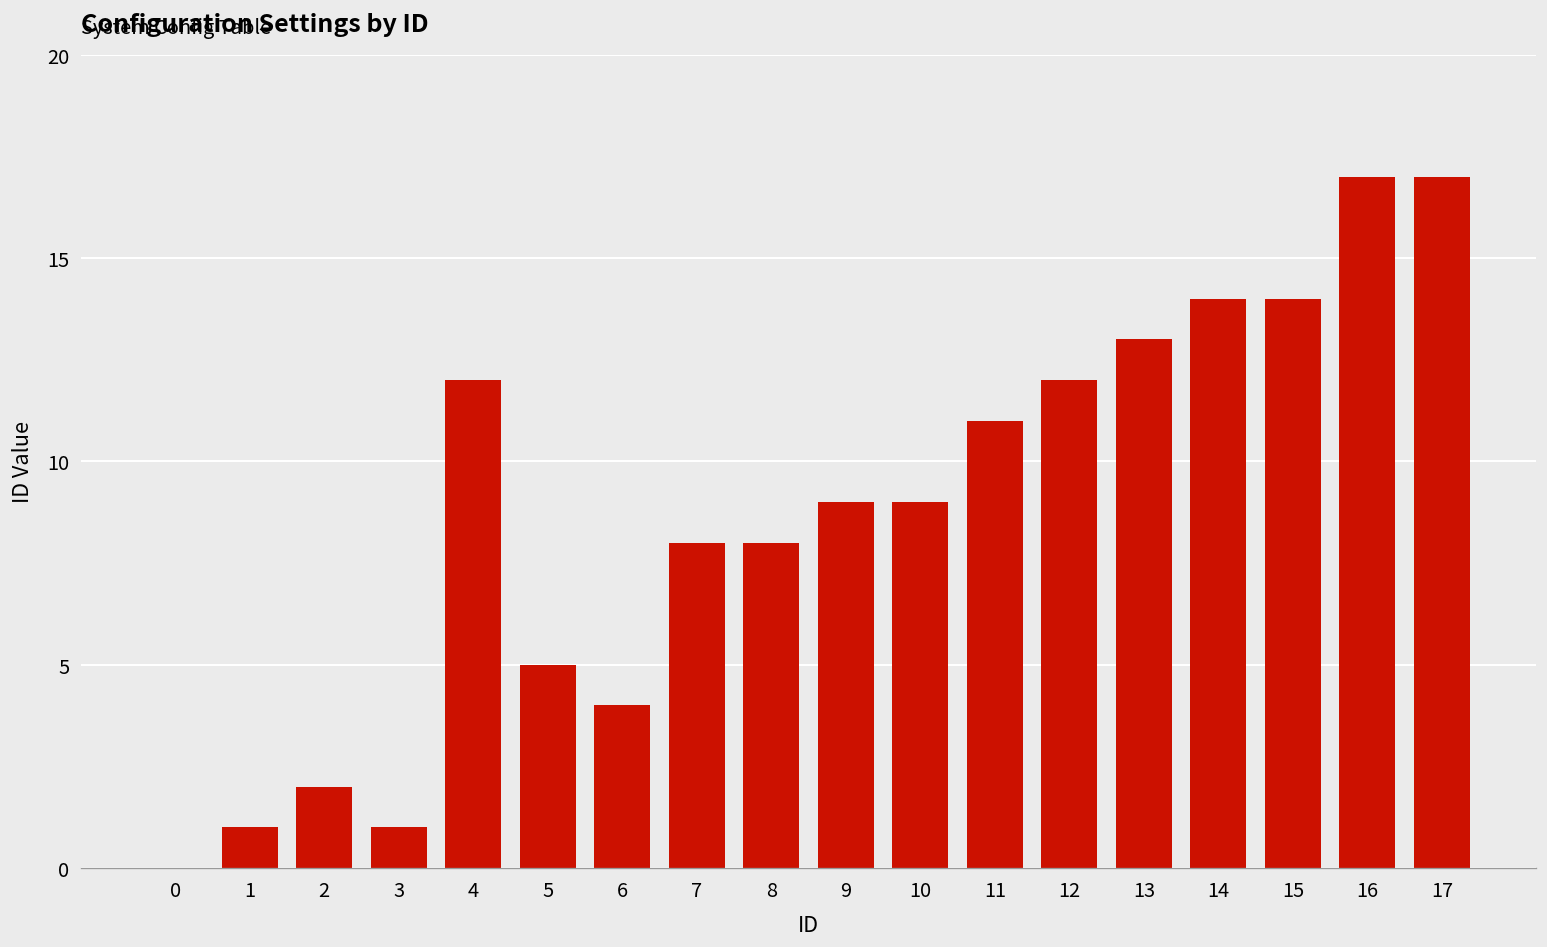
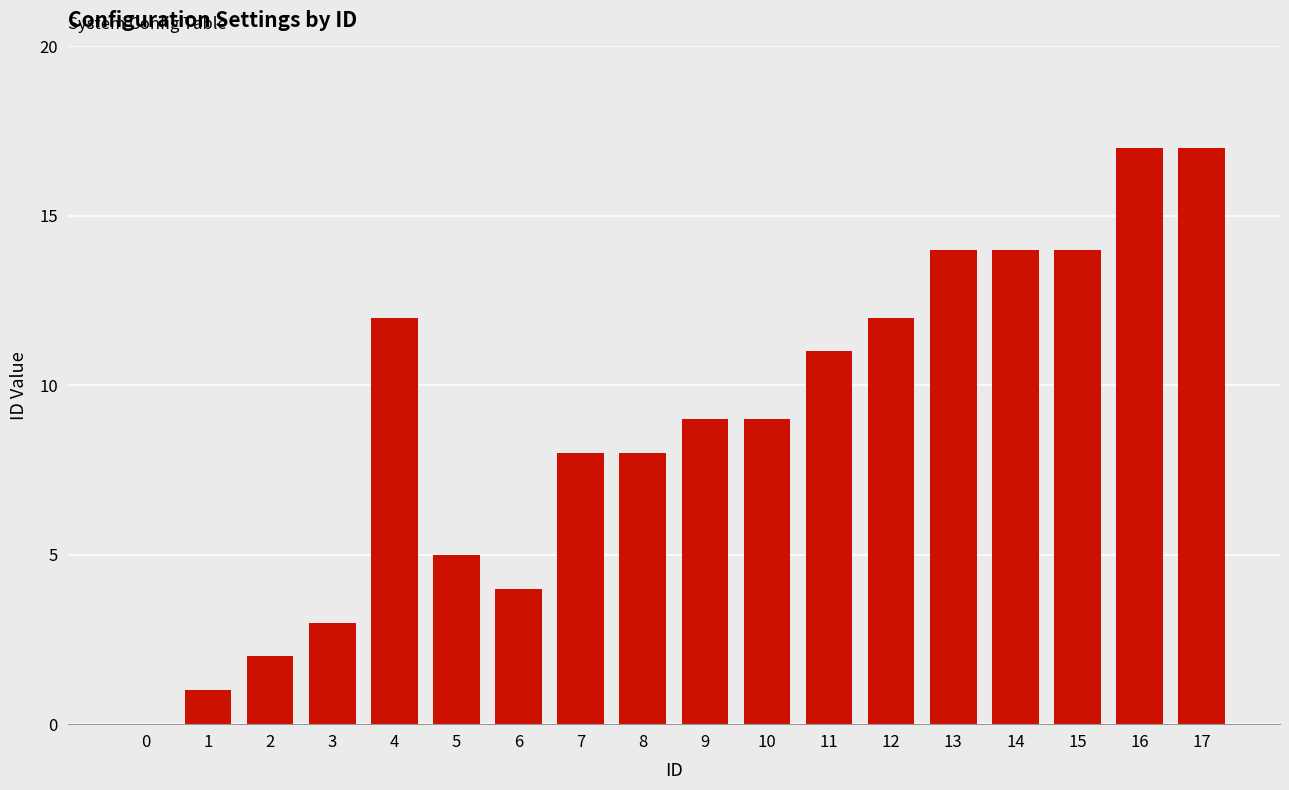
  {
    "0": 0,
    "1": 1,
    "2": 2,
-   "3": 1,
+   "3": 3,
    "4": 12,
    "5": 5,
    "6": 4,
    "7": 8,
    "8": 8,
    "9": 9,
    "10": 9,
    "11": 11,
    "12": 12,
-   "13": 13,
+   "13": 14,
    "14": 14,
    "15": 14,
    "16": 17,
    "17": 17
  }
